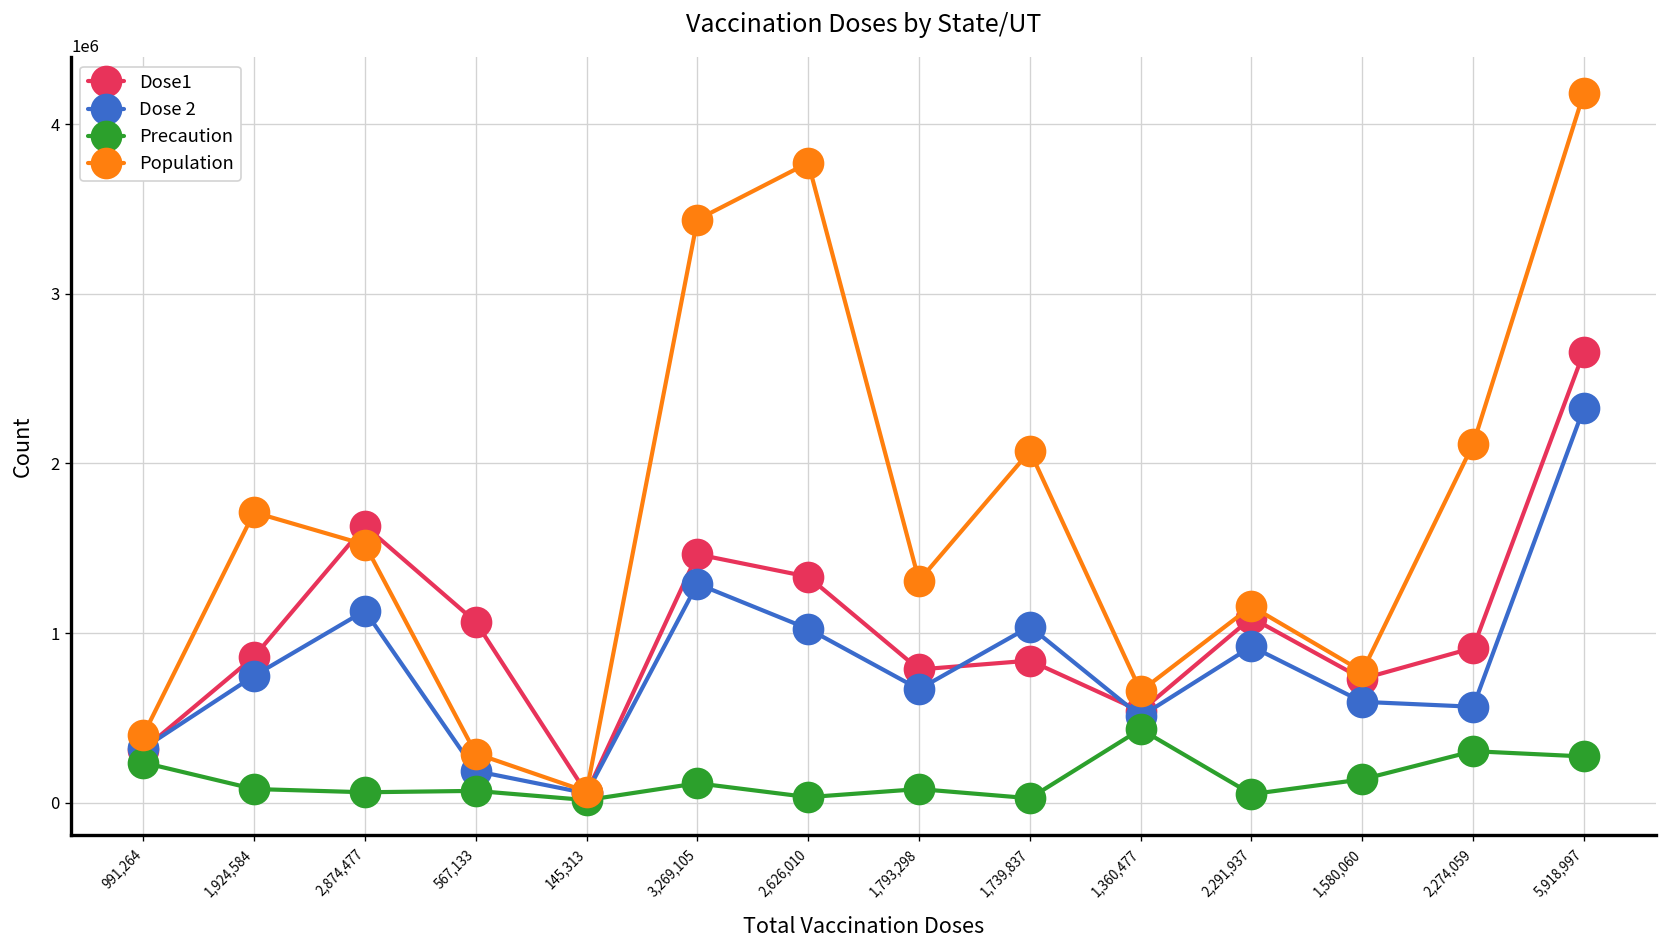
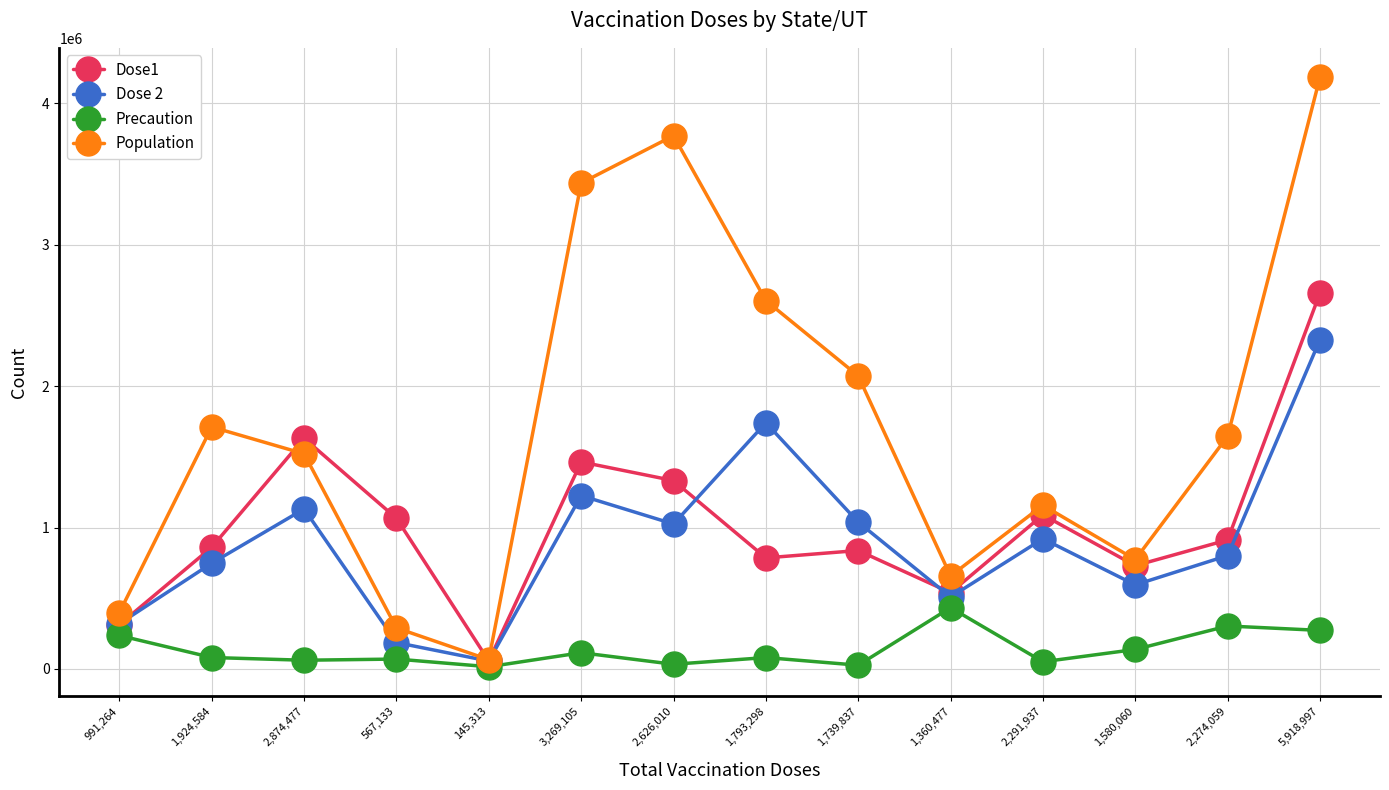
  {
    "Dose1": {
      "1,924,584": 860000,
      "2,874,477": 1630000,
      "567,133": 1070000,
      "3,269,105": 1460000,
      "2,626,010": 1330000,
      "1,793,298": 790000,
      "1,739,837": 840000,
      "1,360,477": 540000,
      "2,291,937": 1090000,
      "1,580,060": 730000,
      "2,274,059": 910000,
      "5,918,997": 2660000
    },
    "Dose 2": {
      "1,924,584": 750000,
      "2,874,477": 1130000,
      "567,133": 190000,
-     "3,269,105": 1290000,
+     "3,269,105": 1230000,
      "2,626,010": 1030000,
-     "1,793,298": 670000,
+     "1,793,298": 1740000,
      "1,739,837": 1040000,
      "1,360,477": 510000,
      "2,291,937": 920000,
      "1,580,060": 600000,
-     "2,274,059": 570000,
+     "2,274,059": 800000,
      "5,918,997": 2330000
    },
    "Precaution": {
      "991,264": 240000,
      "1,924,584": 80000,
      "2,874,477": 60000,
      "567,133": 70000,
      "145,313": 20000,
      "3,269,105": 120000,
      "2,626,010": 30000,
      "1,793,298": 80000,
      "1,739,837": 30000,
      "1,360,477": 430000,
      "2,291,937": 50000,
      "1,580,060": 140000,
      "2,274,059": 300000,
      "5,918,997": 270000
    },
    "Population": {
      "991,264": 400000,
      "1,924,584": 1710000,
      "2,874,477": 1520000,
      "567,133": 290000,
      "3,269,105": 3440000,
      "2,626,010": 3770000,
-     "1,793,298": 1310000,
+     "1,793,298": 2610000,
      "1,739,837": 2070000,
      "1,360,477": 660000,
      "2,291,937": 1160000,
      "1,580,060": 770000,
-     "2,274,059": 2110000,
+     "2,274,059": 1650000,
      "5,918,997": 4180000
    }
  }
